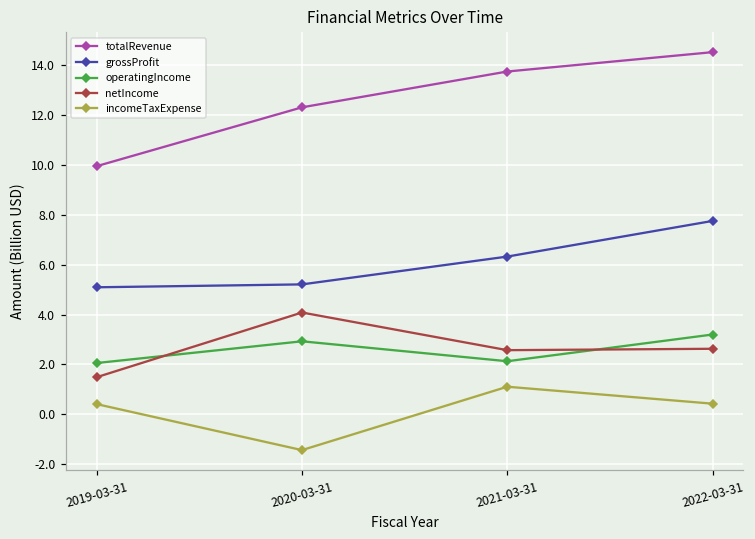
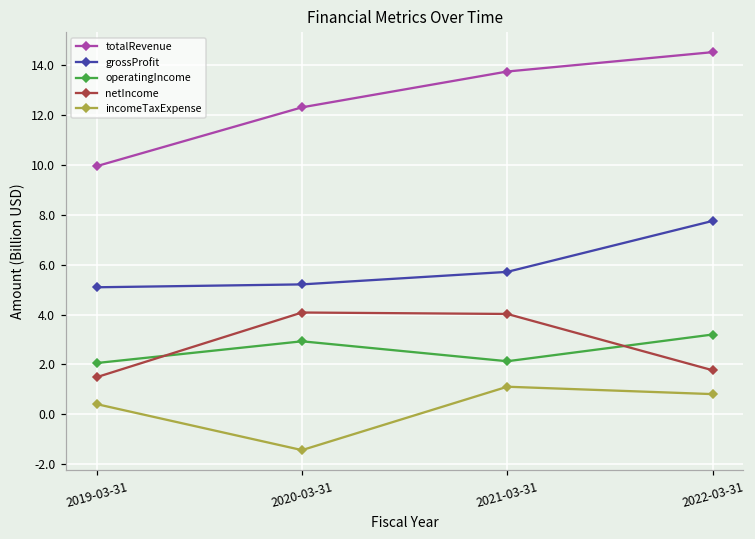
  {
    "totalRevenue": {
      "2019-03-31": 10.0,
      "2020-03-31": 12.3,
      "2021-03-31": 13.8,
      "2022-03-31": 14.5
    },
    "grossProfit": {
      "2019-03-31": 5.1,
      "2020-03-31": 5.2,
-     "2021-03-31": 6.3,
+     "2021-03-31": 5.7,
      "2022-03-31": 7.8
    },
    "operatingIncome": {
      "2019-03-31": 2.1,
      "2020-03-31": 2.9,
      "2021-03-31": 2.1,
      "2022-03-31": 3.2
    },
    "netIncome": {
      "2019-03-31": 1.5,
      "2020-03-31": 4.1,
-     "2021-03-31": 2.6,
-     "2022-03-31": 2.6
+     "2021-03-31": 4.0,
+     "2022-03-31": 1.8
    },
    "incomeTaxExpense": {
      "2019-03-31": 0.4,
      "2020-03-31": -1.4,
      "2021-03-31": 1.1,
-     "2022-03-31": 0.4
+     "2022-03-31": 0.8
    }
  }
